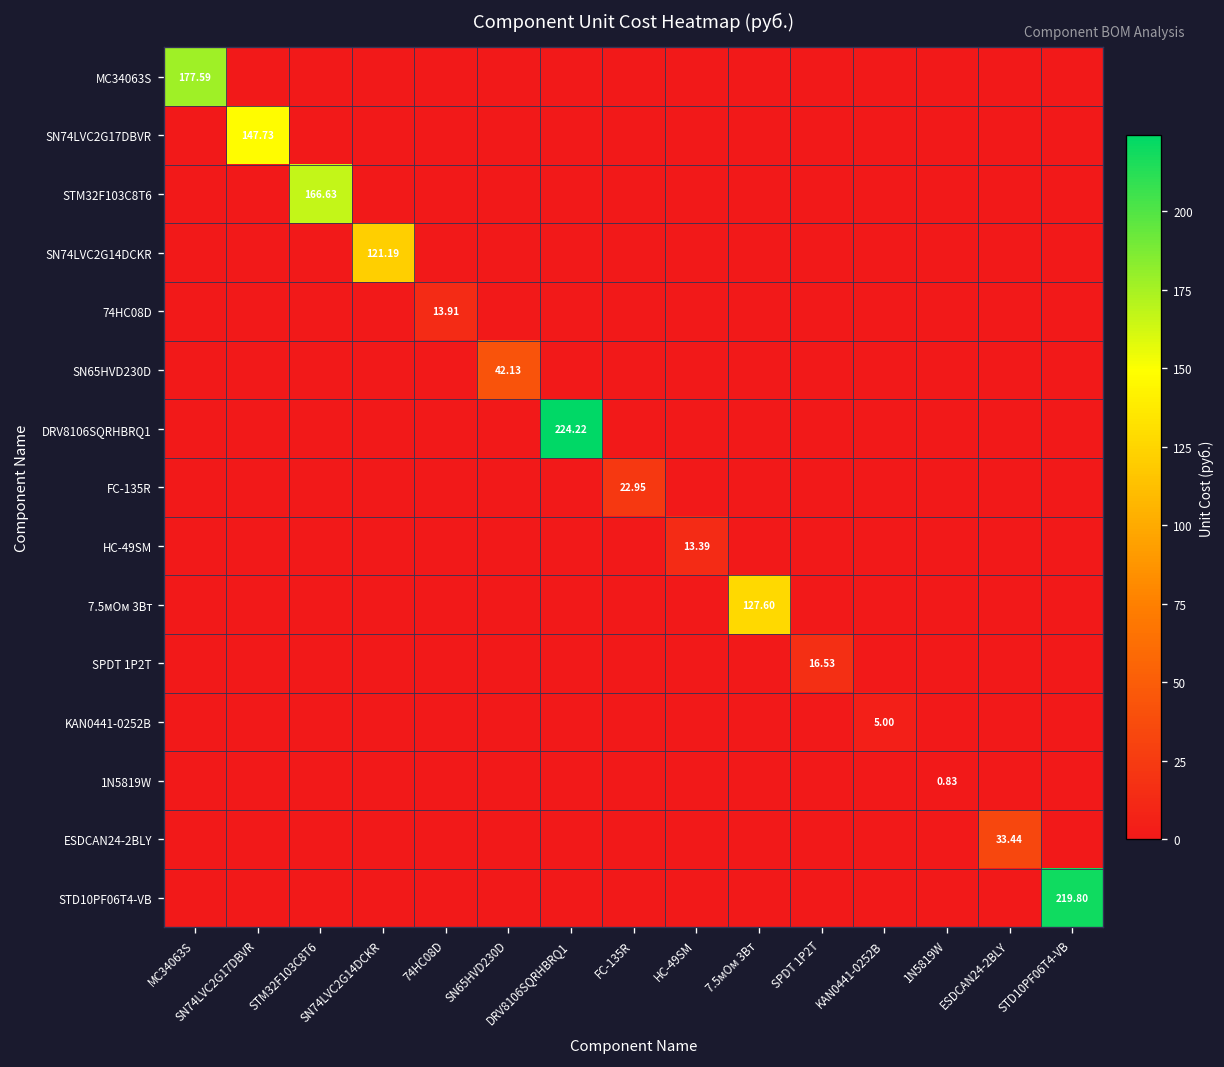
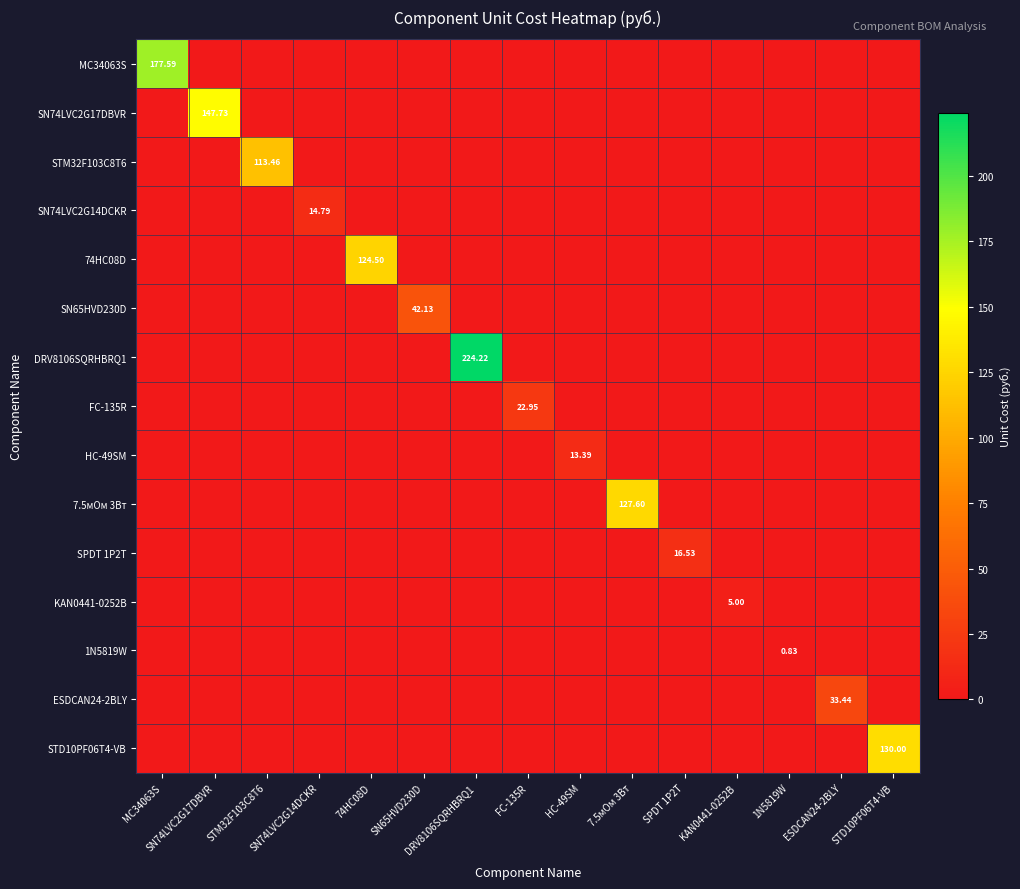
  {
    "MC34063S": {
      "MC34063S": 177.59
    },
    "SN74LVC2G17DBVR": {
      "SN74LVC2G17DBVR": 147.73
    },
    "STM32F103C8T6": {
-     "STM32F103C8T6": 166.63
+     "STM32F103C8T6": 113.46
    },
    "SN74LVC2G14DCKR": {
-     "SN74LVC2G14DCKR": 121.19
+     "SN74LVC2G14DCKR": 14.79
    },
    "74HC08D": {
-     "74HC08D": 13.91
+     "74HC08D": 124.50
    },
    "SN65HVD230D": {
      "SN65HVD230D": 42.13
    },
    "DRV8106SQRHBRQ1": {
      "DRV8106SQRHBRQ1": 224.22
    },
    "FC-135R": {
      "FC-135R": 22.95
    },
    "HC-49SM": {
      "HC-49SM": 13.39
    },
    "7.5мОм 3Вт": {
      "7.5мОм 3Вт": 127.60
    },
    "SPDT 1P2T": {
      "SPDT 1P2T": 16.53
    },
    "KAN0441-0252B": {
      "KAN0441-0252B": 5.00
    },
    "1N5819W": {
      "1N5819W": 0.83
    },
    "ESDCAN24-2BLY": {
      "ESDCAN24-2BLY": 33.44
    },
    "STD10PF06T4-VB": {
-     "STD10PF06T4-VB": 219.80
+     "STD10PF06T4-VB": 130.00
    }
  }
